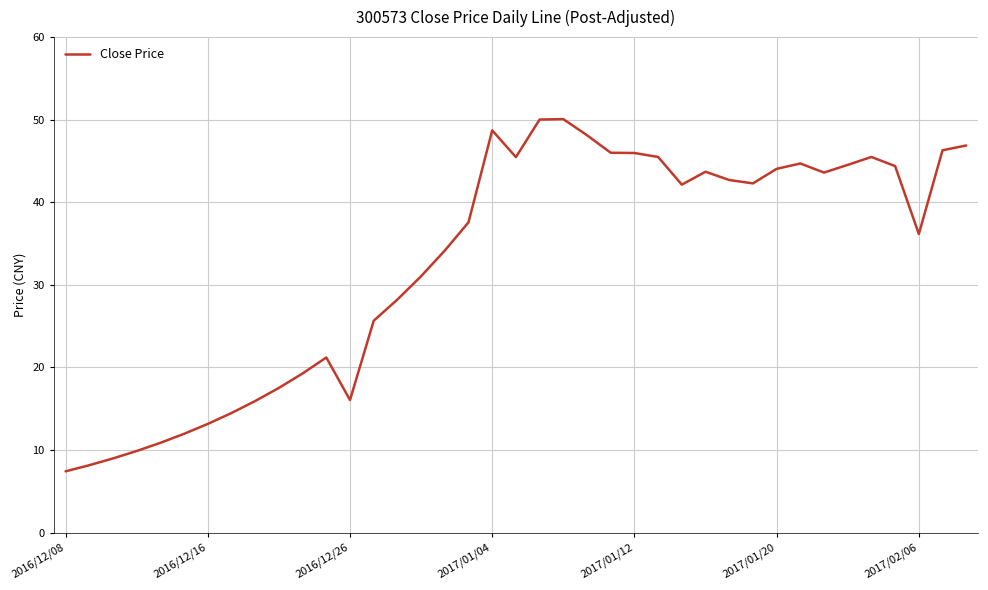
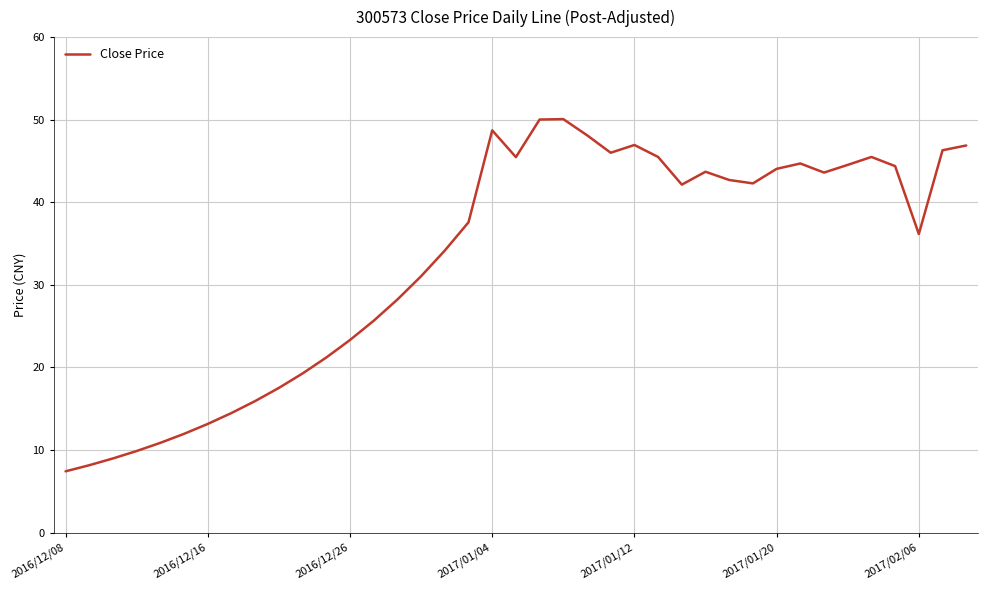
  {
    "2016/12/08": 7,
    "2016/12/16": 13,
-   "2016/12/26": 16,
+   "2016/12/26": 23,
    "2017/01/04": 49,
-   "2017/01/12": 46,
+   "2017/01/12": 47,
    "2017/01/20": 44,
    "2017/02/06": 36
  }
